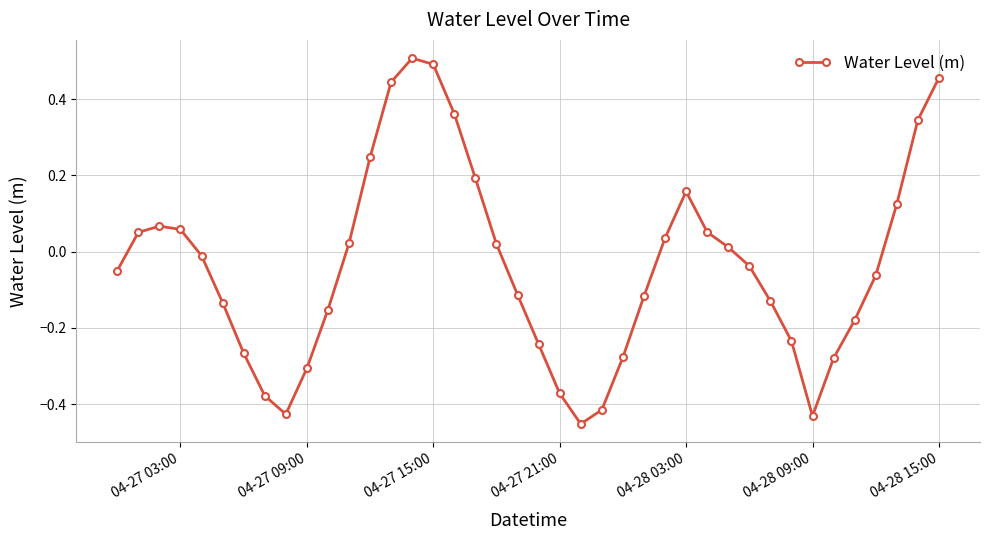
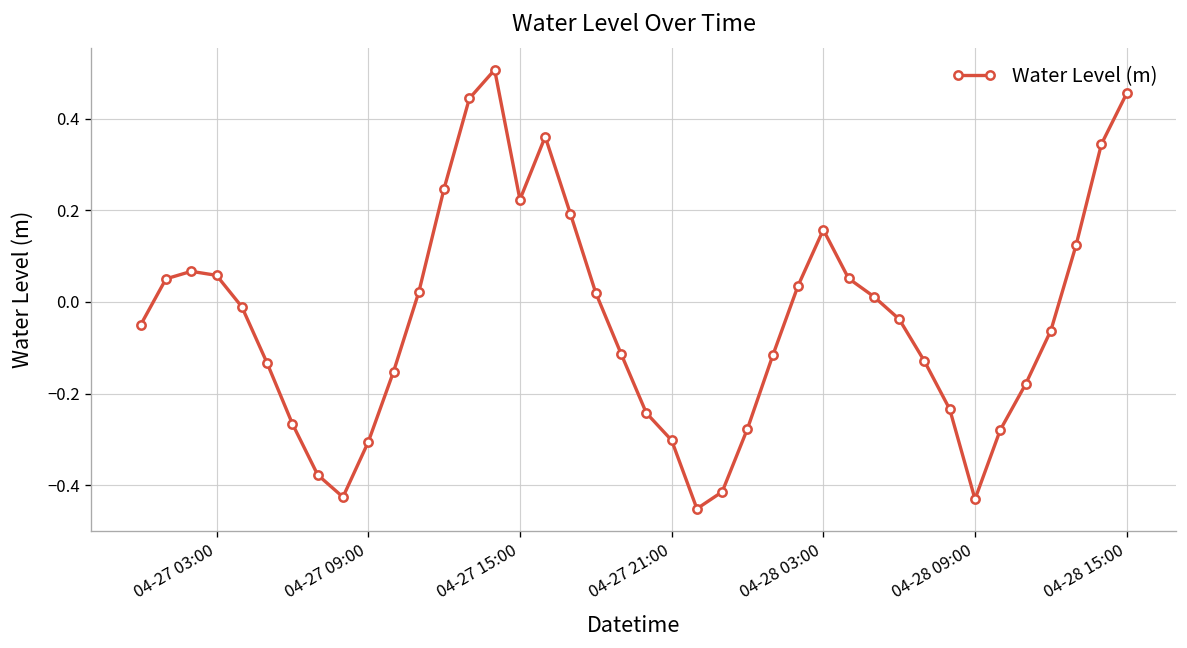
  {
    "04-27 03:00": 0.06,
    "04-27 09:00": -0.31,
-   "04-27 15:00": 0.49,
-   "04-27 21:00": -0.37,
+   "04-27 15:00": 0.22,
+   "04-27 21:00": -0.30,
    "04-28 03:00": 0.16,
    "04-28 09:00": -0.43,
    "04-28 15:00": 0.46
  }
